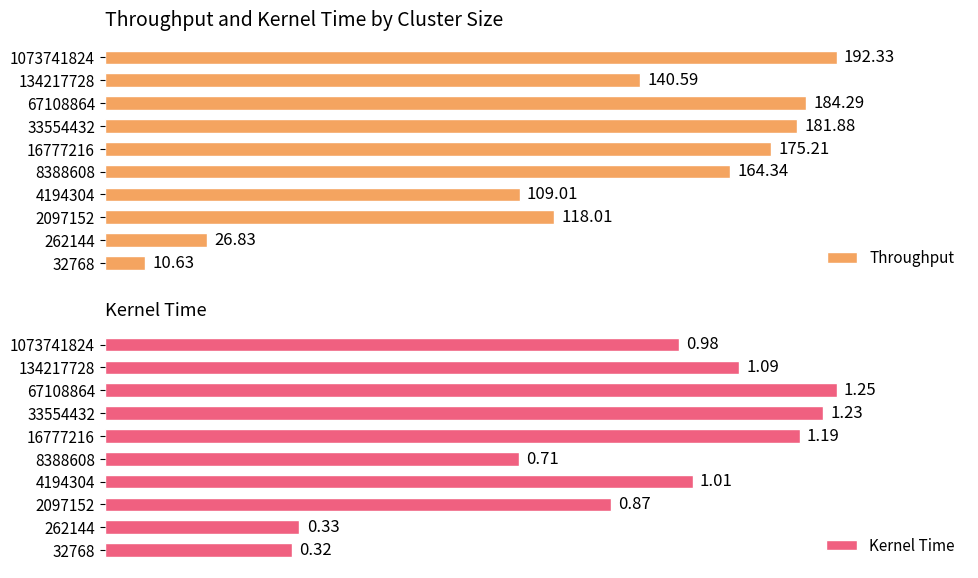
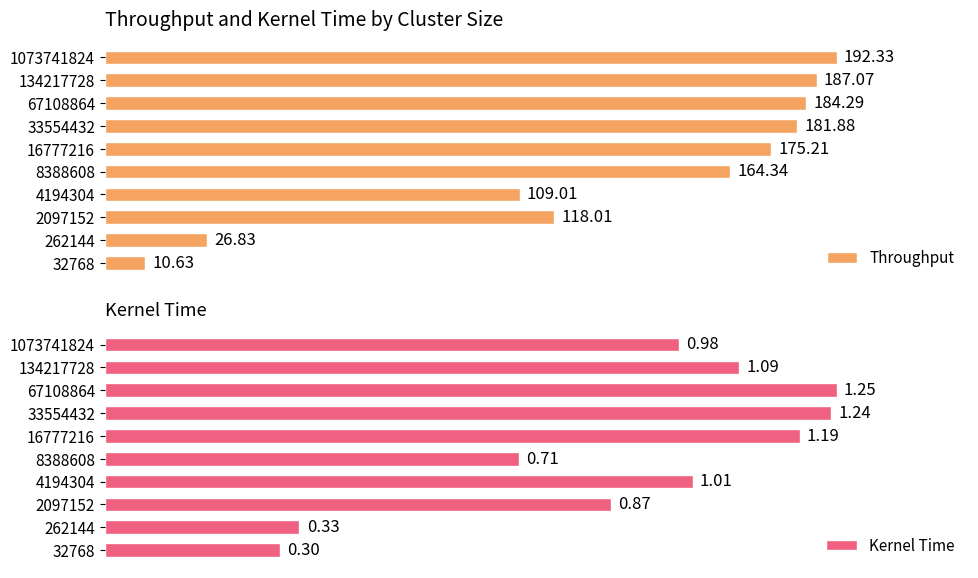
  {
    "Throughput and Kernel Time by Cluster Size": {
      "1073741824": 192.33,
-     "134217728": 140.59,
+     "134217728": 187.07,
      "67108864": 184.29,
      "33554432": 181.88,
      "16777216": 175.21,
      "8388608": 164.34,
      "4194304": 109.01,
      "2097152": 118.01,
      "262144": 26.83,
      "32768": 10.63
    },
    "Kernel Time": {
      "1073741824": 0.98,
      "134217728": 1.09,
      "67108864": 1.25,
-     "33554432": 1.23,
+     "33554432": 1.24,
      "16777216": 1.19,
      "8388608": 0.71,
      "4194304": 1.01,
      "2097152": 0.87,
      "262144": 0.33,
-     "32768": 0.32
+     "32768": 0.30
    }
  }
